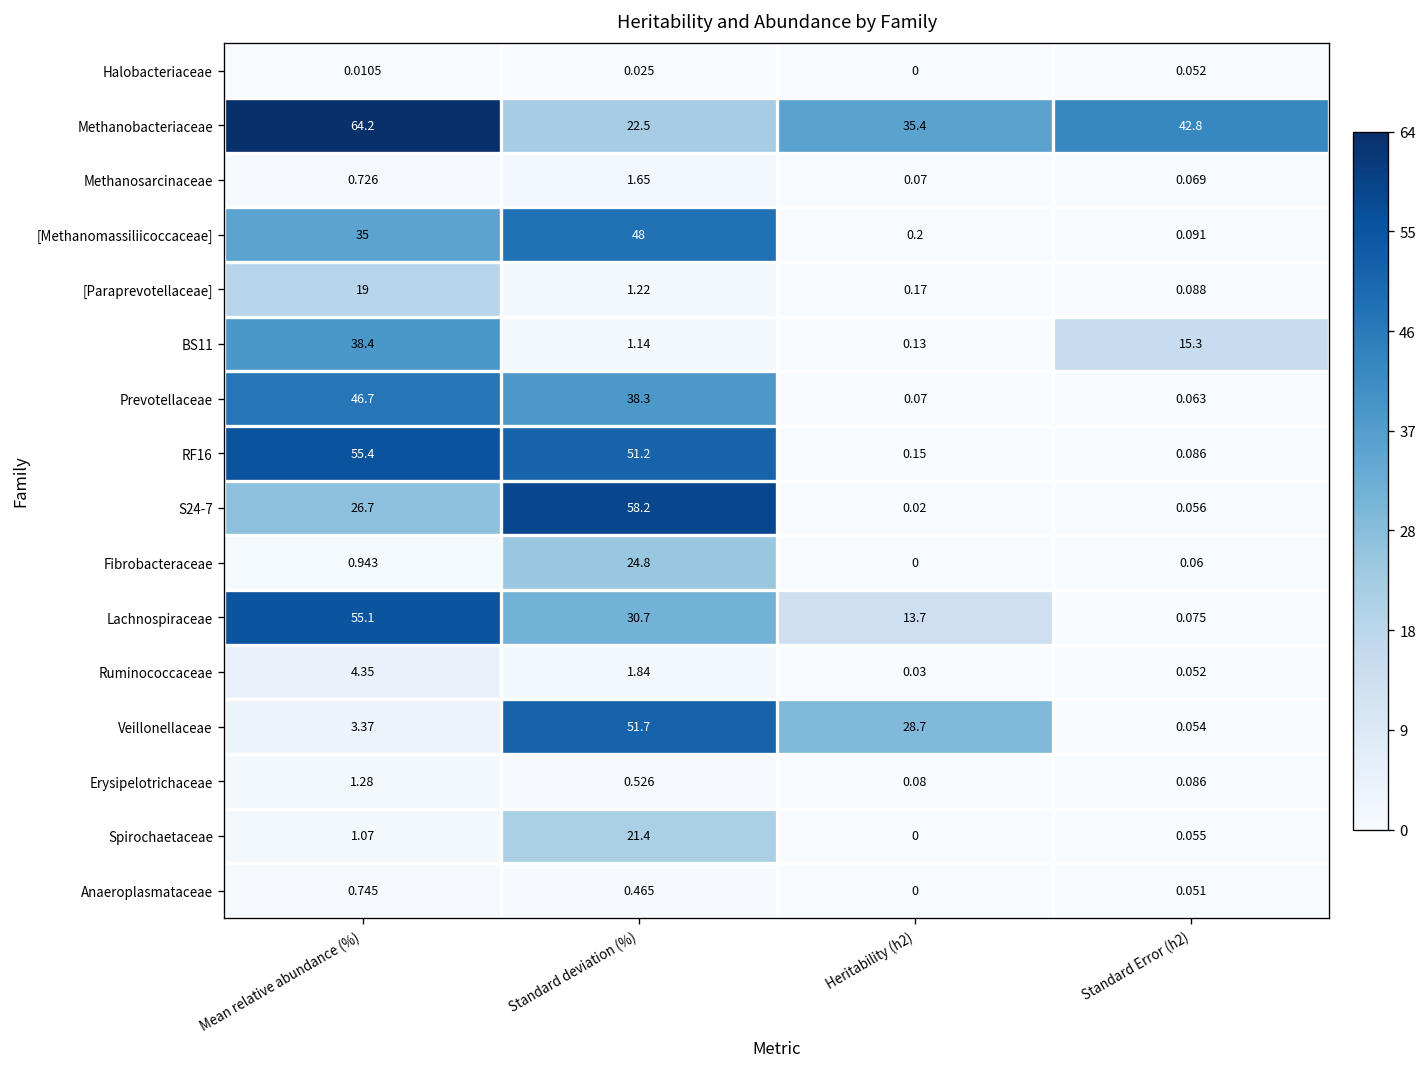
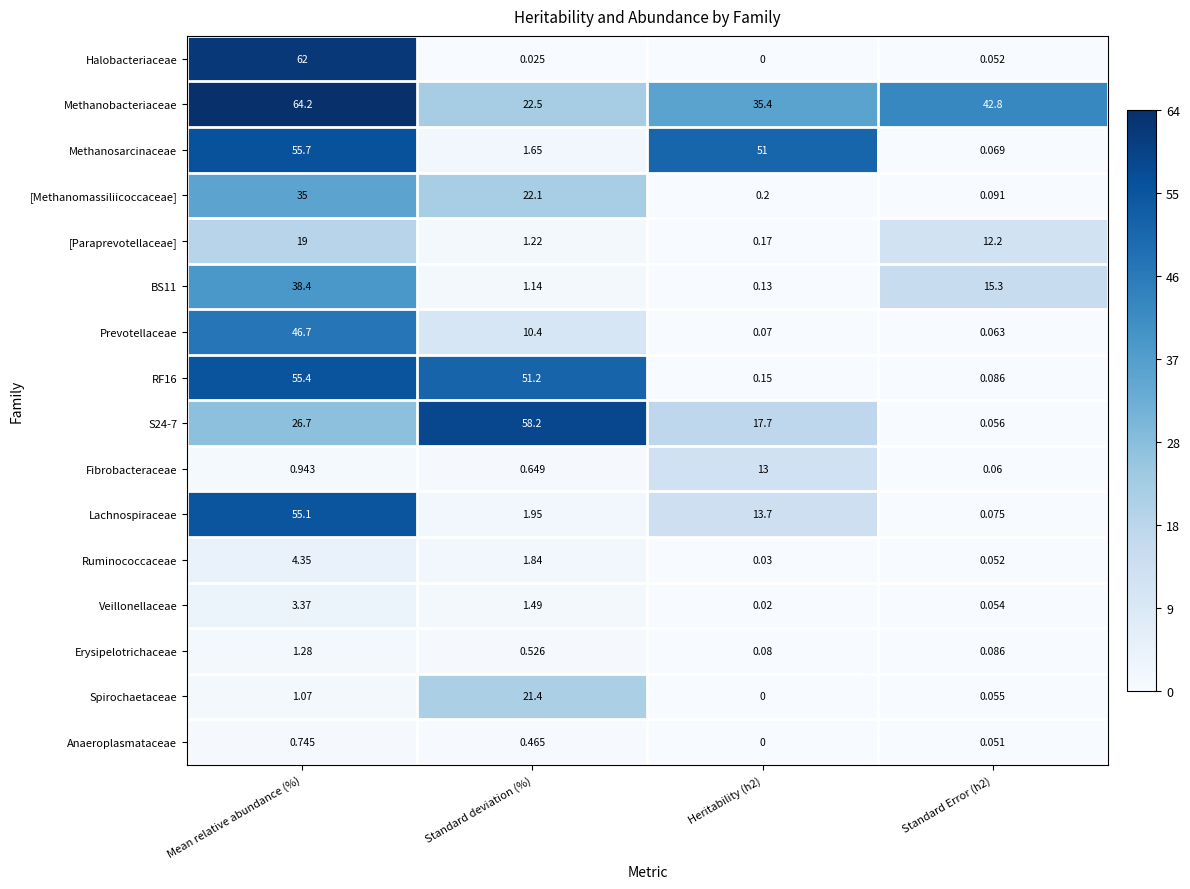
  {
    "Halobacteriaceae": {
-     "Mean relative abundance (%)": 0.0105,
+     "Mean relative abundance (%)": 62,
      "Standard deviation (%)": 0.025,
      "Heritability (h2)": 0,
      "Standard Error (h2)": 0.052
    },
    "Methanobacteriaceae": {
      "Mean relative abundance (%)": 64.2,
      "Standard deviation (%)": 22.5,
      "Heritability (h2)": 35.4,
      "Standard Error (h2)": 42.8
    },
    "Methanosarcinaceae": {
-     "Mean relative abundance (%)": 0.726,
+     "Mean relative abundance (%)": 55.7,
      "Standard deviation (%)": 1.65,
-     "Heritability (h2)": 0.07,
+     "Heritability (h2)": 51,
      "Standard Error (h2)": 0.069
    },
    "[Methanomassiliicoccaceae]": {
      "Mean relative abundance (%)": 35,
-     "Standard deviation (%)": 48,
+     "Standard deviation (%)": 22.1,
      "Heritability (h2)": 0.2,
      "Standard Error (h2)": 0.091
    },
    "[Paraprevotellaceae]": {
      "Mean relative abundance (%)": 19,
      "Standard deviation (%)": 1.22,
      "Heritability (h2)": 0.17,
-     "Standard Error (h2)": 0.088
+     "Standard Error (h2)": 12.2
    },
    "BS11": {
      "Mean relative abundance (%)": 38.4,
      "Standard deviation (%)": 1.14,
      "Heritability (h2)": 0.13,
      "Standard Error (h2)": 15.3
    },
    "Prevotellaceae": {
      "Mean relative abundance (%)": 46.7,
-     "Standard deviation (%)": 38.3,
+     "Standard deviation (%)": 10.4,
      "Heritability (h2)": 0.07,
      "Standard Error (h2)": 0.063
    },
    "RF16": {
      "Mean relative abundance (%)": 55.4,
      "Standard deviation (%)": 51.2,
      "Heritability (h2)": 0.15,
      "Standard Error (h2)": 0.086
    },
    "S24-7": {
      "Mean relative abundance (%)": 26.7,
      "Standard deviation (%)": 58.2,
-     "Heritability (h2)": 0.02,
+     "Heritability (h2)": 17.7,
      "Standard Error (h2)": 0.056
    },
    "Fibrobacteraceae": {
      "Mean relative abundance (%)": 0.943,
-     "Standard deviation (%)": 24.8,
-     "Heritability (h2)": 0,
+     "Standard deviation (%)": 0.649,
+     "Heritability (h2)": 13,
      "Standard Error (h2)": 0.06
    },
    "Lachnospiraceae": {
      "Mean relative abundance (%)": 55.1,
-     "Standard deviation (%)": 30.7,
+     "Standard deviation (%)": 1.95,
      "Heritability (h2)": 13.7,
      "Standard Error (h2)": 0.075
    },
    "Ruminococcaceae": {
      "Mean relative abundance (%)": 4.35,
      "Standard deviation (%)": 1.84,
      "Heritability (h2)": 0.03,
      "Standard Error (h2)": 0.052
    },
    "Veillonellaceae": {
      "Mean relative abundance (%)": 3.37,
-     "Standard deviation (%)": 51.7,
-     "Heritability (h2)": 28.7,
+     "Standard deviation (%)": 1.49,
+     "Heritability (h2)": 0.02,
      "Standard Error (h2)": 0.054
    },
    "Erysipelotrichaceae": {
      "Mean relative abundance (%)": 1.28,
      "Standard deviation (%)": 0.526,
      "Heritability (h2)": 0.08,
      "Standard Error (h2)": 0.086
    },
    "Spirochaetaceae": {
      "Mean relative abundance (%)": 1.07,
      "Standard deviation (%)": 21.4,
      "Heritability (h2)": 0,
      "Standard Error (h2)": 0.055
    },
    "Anaeroplasmataceae": {
      "Mean relative abundance (%)": 0.745,
      "Standard deviation (%)": 0.465,
      "Heritability (h2)": 0,
      "Standard Error (h2)": 0.051
    }
  }
